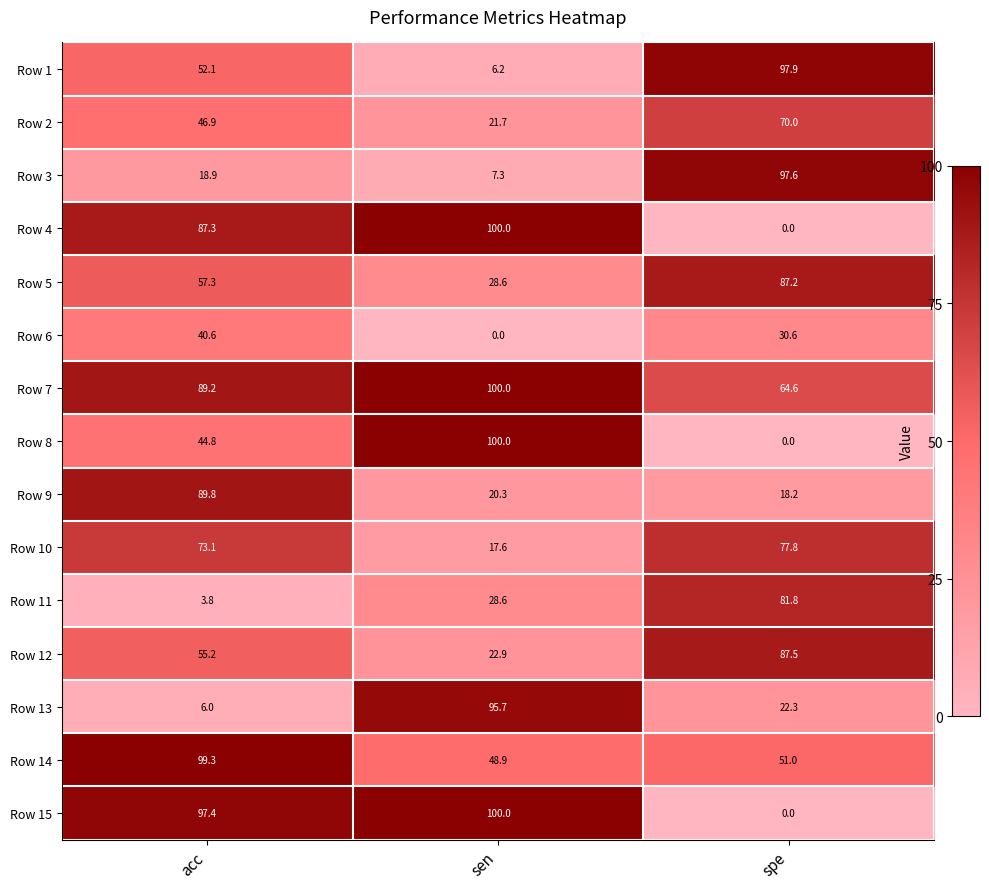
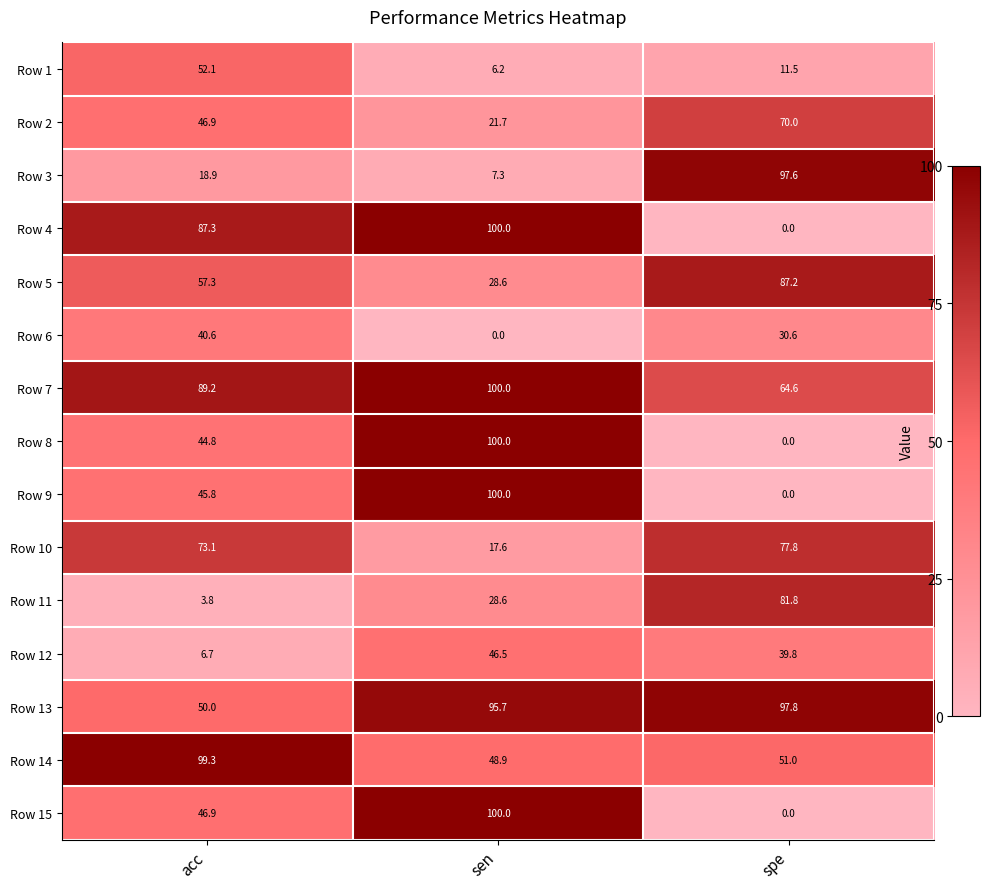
  {
    "Row 1": {
      "acc": 52.1,
      "sen": 6.2,
-     "spe": 97.9
+     "spe": 11.5
    },
    "Row 2": {
      "acc": 46.9,
      "sen": 21.7,
      "spe": 70.0
    },
    "Row 3": {
      "acc": 18.9,
      "sen": 7.3,
      "spe": 97.6
    },
    "Row 4": {
      "acc": 87.3,
      "sen": 100.0,
      "spe": 0.0
    },
    "Row 5": {
      "acc": 57.3,
      "sen": 28.6,
      "spe": 87.2
    },
    "Row 6": {
      "acc": 40.6,
      "sen": 0.0,
      "spe": 30.6
    },
    "Row 7": {
      "acc": 89.2,
      "sen": 100.0,
      "spe": 64.6
    },
    "Row 8": {
      "acc": 44.8,
      "sen": 100.0,
      "spe": 0.0
    },
    "Row 9": {
-     "acc": 89.8,
-     "sen": 20.3,
-     "spe": 18.2
+     "acc": 45.8,
+     "sen": 100.0,
+     "spe": 0.0
    },
    "Row 10": {
      "acc": 73.1,
      "sen": 17.6,
      "spe": 77.8
    },
    "Row 11": {
      "acc": 3.8,
      "sen": 28.6,
      "spe": 81.8
    },
    "Row 12": {
-     "acc": 55.2,
-     "sen": 22.9,
-     "spe": 87.5
+     "acc": 6.7,
+     "sen": 46.5,
+     "spe": 39.8
    },
    "Row 13": {
-     "acc": 6.0,
+     "acc": 50.0,
      "sen": 95.7,
-     "spe": 22.3
+     "spe": 97.8
    },
    "Row 14": {
      "acc": 99.3,
      "sen": 48.9,
      "spe": 51.0
    },
    "Row 15": {
-     "acc": 97.4,
+     "acc": 46.9,
      "sen": 100.0,
      "spe": 0.0
    }
  }
